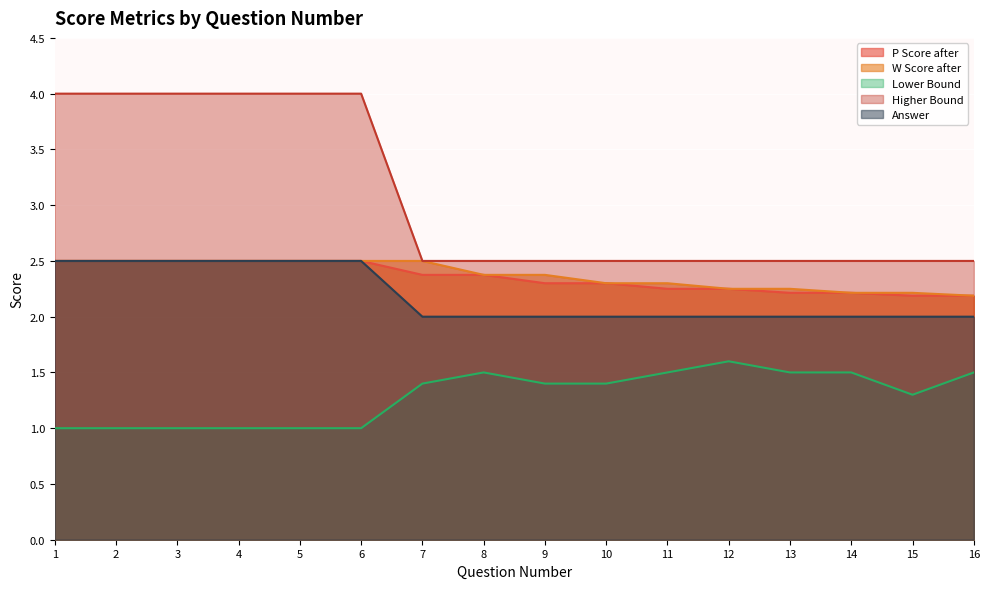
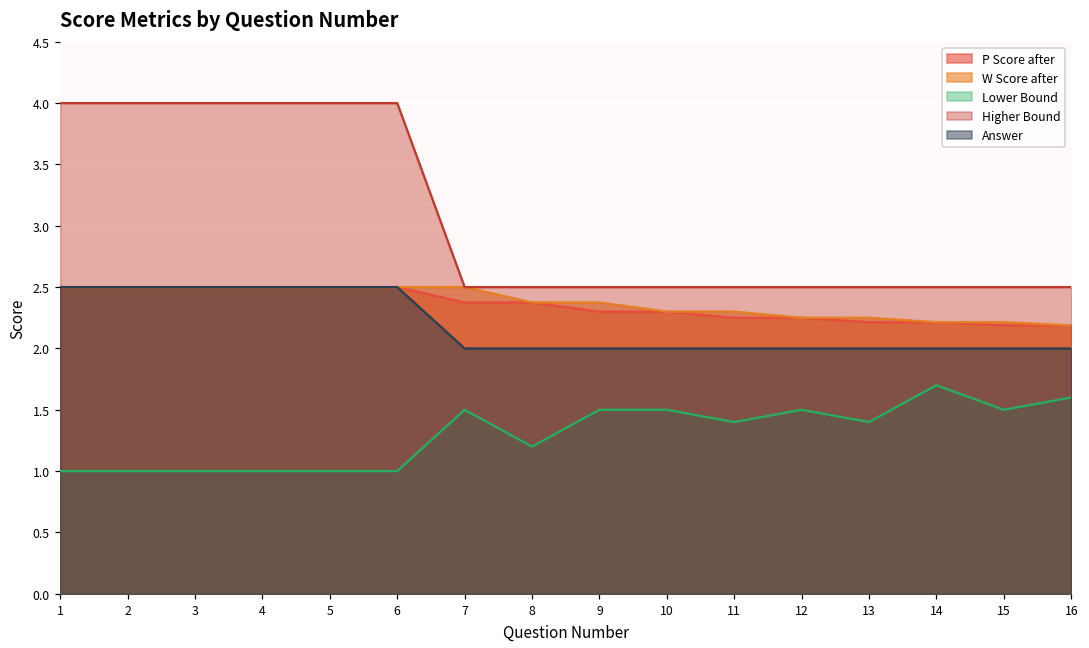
  {
    "Lower Bound": {
      "1": 1.0,
      "2": 1.0,
      "3": 1.0,
      "4": 1.0,
      "5": 1.0,
      "6": 1.0,
-     "7": 1.4,
-     "8": 1.5,
-     "9": 1.4,
-     "10": 1.4,
-     "11": 1.5,
-     "12": 1.6,
-     "13": 1.5,
-     "14": 1.5,
-     "15": 1.3,
-     "16": 1.5
+     "7": 1.5,
+     "8": 1.2,
+     "9": 1.5,
+     "10": 1.5,
+     "11": 1.4,
+     "12": 1.5,
+     "13": 1.4,
+     "14": 1.7,
+     "15": 1.5,
+     "16": 1.6
    },
    "Answer": {
      "7": 2.0,
      "8": 2.0,
      "9": 2.0,
      "10": 2.0,
      "11": 2.0,
      "12": 2.0,
      "13": 2.0,
      "14": 2.0,
      "15": 2.0,
      "16": 2.0
    }
  }
